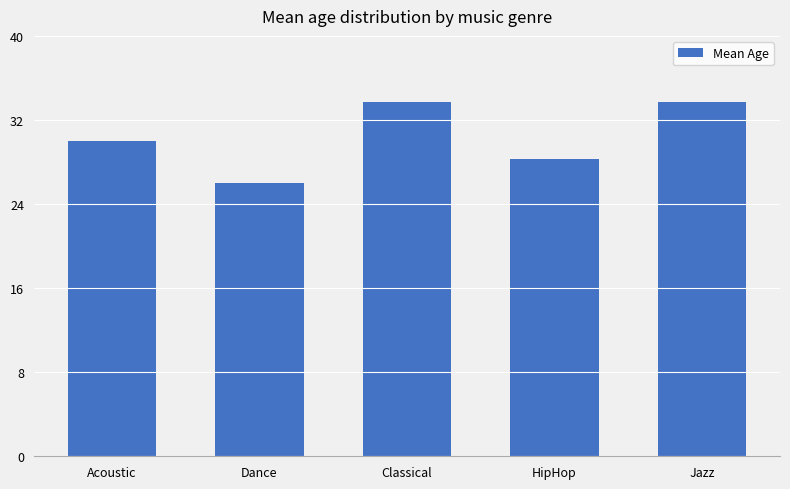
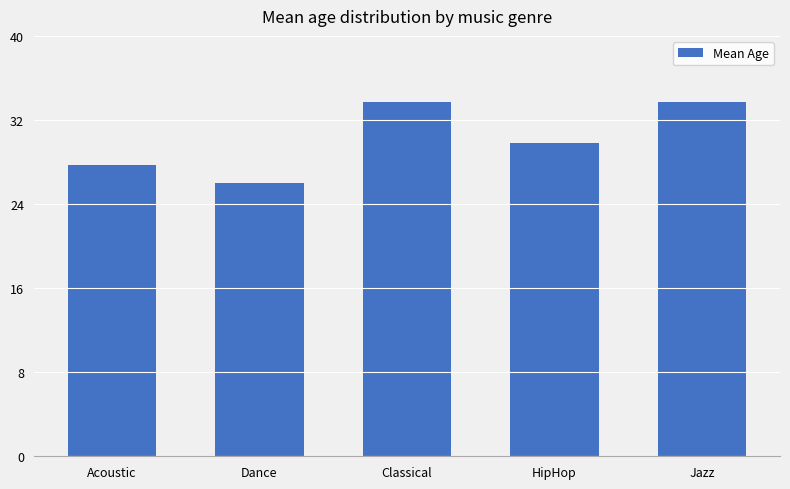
  {
-   "Acoustic": 30.0,
+   "Acoustic": 27.7,
    "Dance": 26.0,
    "Classical": 33.7,
-   "HipHop": 28.3,
+   "HipHop": 29.8,
    "Jazz": 33.7
  }
